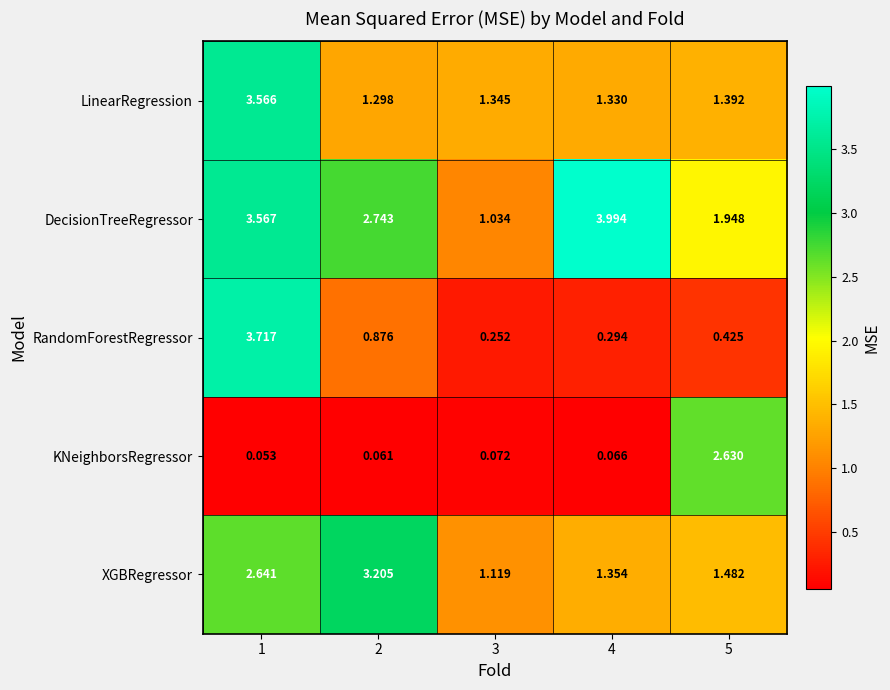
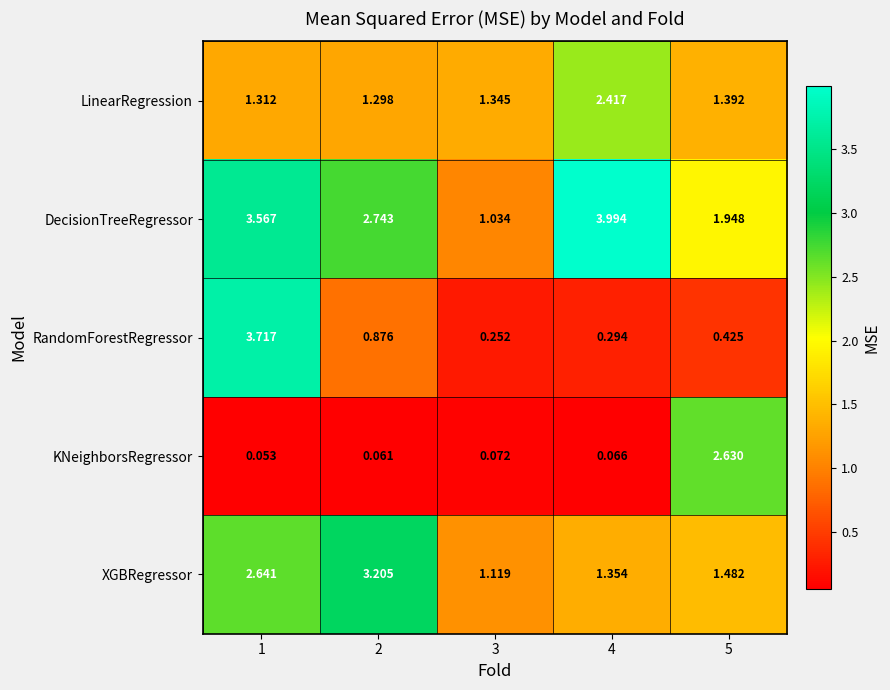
  {
    "LinearRegression": {
-     "1": 3.566,
+     "1": 1.312,
      "2": 1.298,
      "3": 1.345,
-     "4": 1.330,
+     "4": 2.417,
      "5": 1.392
    },
    "DecisionTreeRegressor": {
      "1": 3.567,
      "2": 2.743,
      "3": 1.034,
      "4": 3.994,
      "5": 1.948
    },
    "RandomForestRegressor": {
      "1": 3.717,
      "2": 0.876,
      "3": 0.252,
      "4": 0.294,
      "5": 0.425
    },
    "KNeighborsRegressor": {
      "1": 0.053,
      "2": 0.061,
      "3": 0.072,
      "4": 0.066,
      "5": 2.630
    },
    "XGBRegressor": {
      "1": 2.641,
      "2": 3.205,
      "3": 1.119,
      "4": 1.354,
      "5": 1.482
    }
  }
